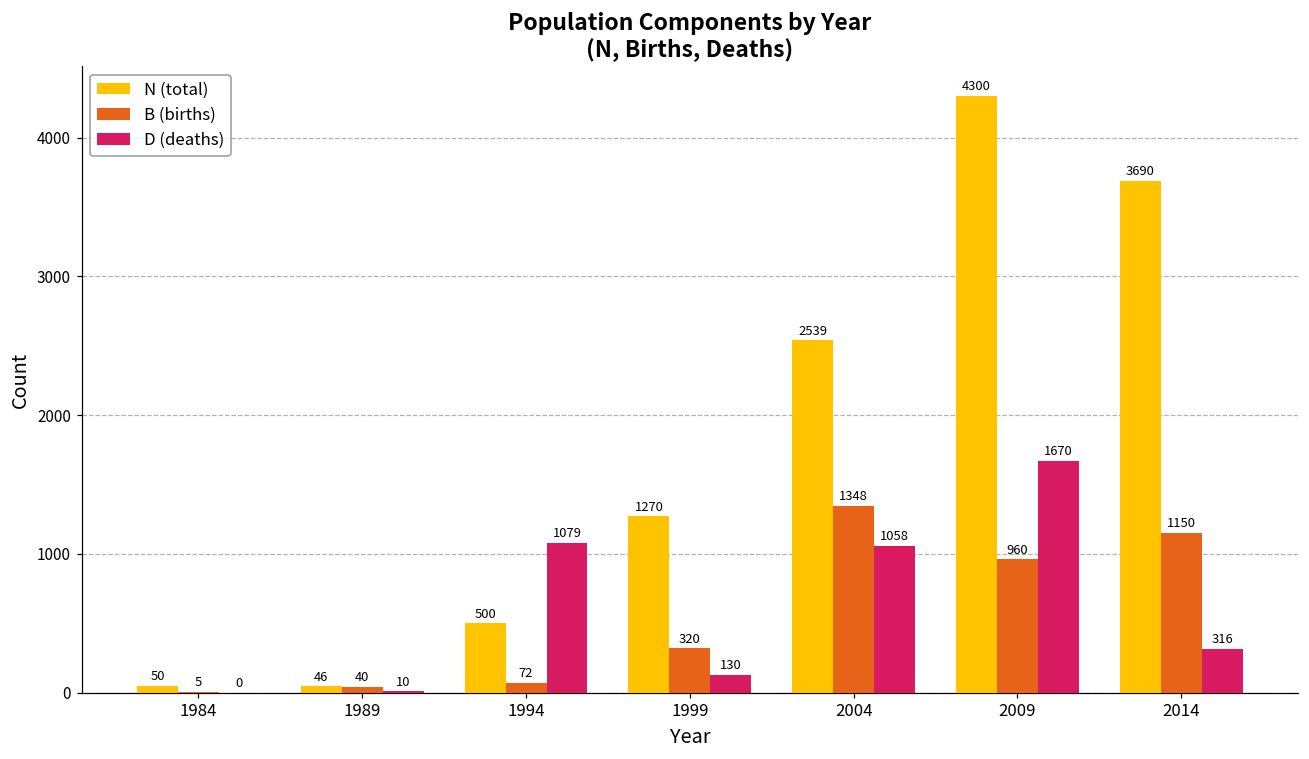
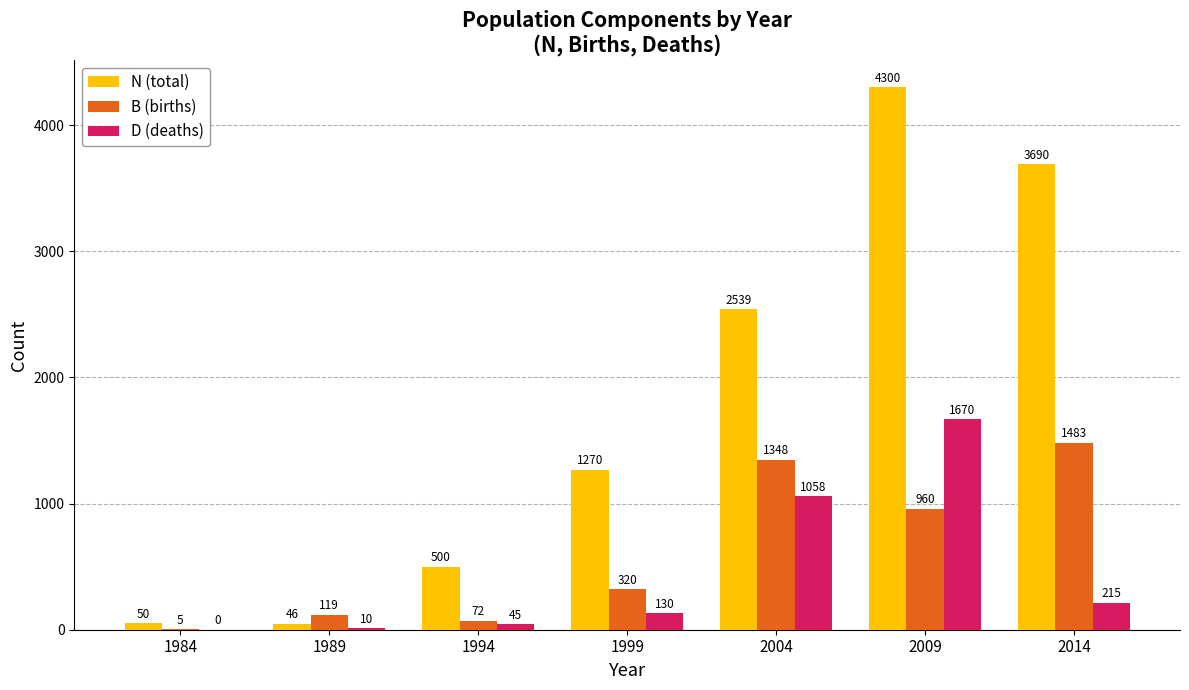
  {
    "N (total)": {
      "1984": 50,
      "1989": 46,
      "1994": 500,
      "1999": 1270,
      "2004": 2539,
      "2009": 4300,
      "2014": 3690
    },
    "B (births)": {
      "1984": 5,
-     "1989": 40,
+     "1989": 119,
      "1994": 72,
      "1999": 320,
      "2004": 1348,
      "2009": 960,
-     "2014": 1150
+     "2014": 1483
    },
    "D (deaths)": {
      "1984": 0,
      "1989": 10,
-     "1994": 1079,
+     "1994": 45,
      "1999": 130,
      "2004": 1058,
      "2009": 1670,
-     "2014": 316
+     "2014": 215
    }
  }
